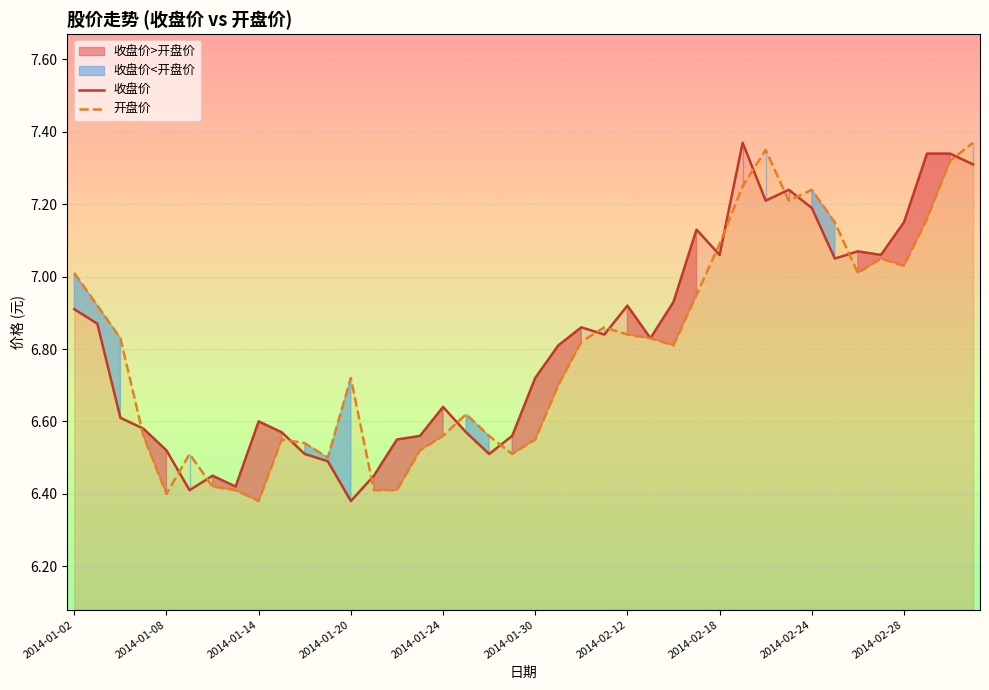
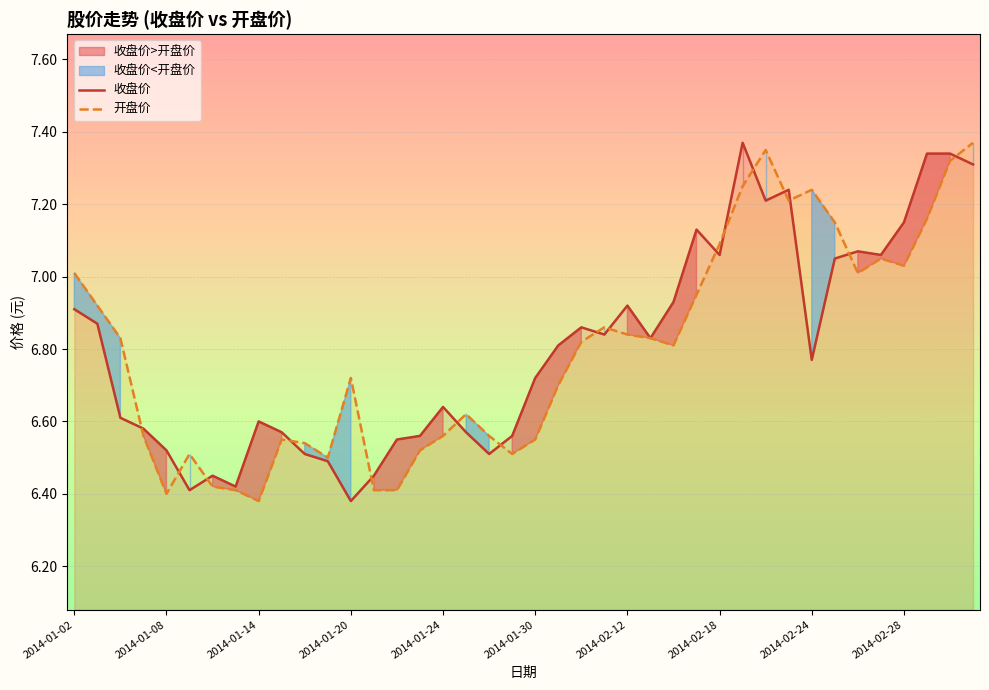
  {
    "收盘价": {
      "2014-01-02": 6.91,
      "2014-01-08": 6.52,
      "2014-01-14": 6.60,
      "2014-01-20": 6.38,
      "2014-01-24": 6.64,
      "2014-01-30": 6.72,
      "2014-02-12": 6.92,
      "2014-02-18": 7.06,
-     "2014-02-24": 7.19,
+     "2014-02-24": 6.77,
      "2014-02-28": 7.15
    },
    "开盘价": {
      "2014-01-02": 7.01,
      "2014-01-08": 6.40,
      "2014-01-14": 6.38,
      "2014-01-20": 6.72,
      "2014-01-24": 6.56,
      "2014-01-30": 6.55,
      "2014-02-12": 6.84,
      "2014-02-18": 7.09,
      "2014-02-24": 7.24,
      "2014-02-28": 7.03
    }
  }
